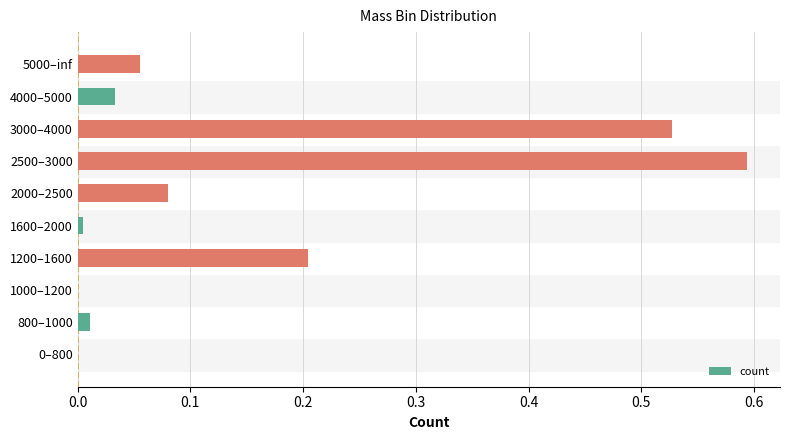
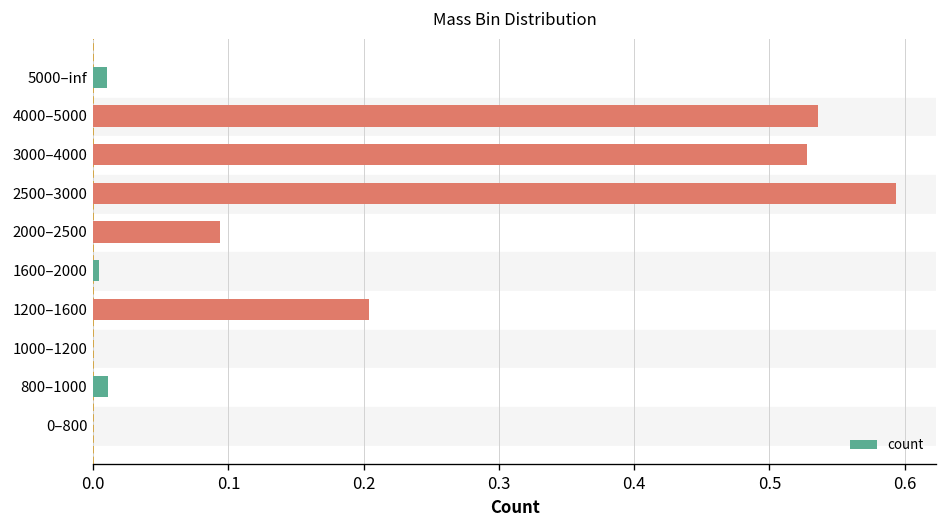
  {
-   "5000–inf": 0.055,
-   "4000–5000": 0.033,
+   "5000–inf": 0.010,
+   "4000–5000": 0.536,
    "3000–4000": 0.527,
    "2500–3000": 0.593,
-   "2000–2500": 0.080,
+   "2000–2500": 0.094,
    "1600–2000": 0.004,
    "1200–1600": 0.204,
    "1000–1200": 0.000,
    "800–1000": 0.011,
    "0–800": 0.000
  }
